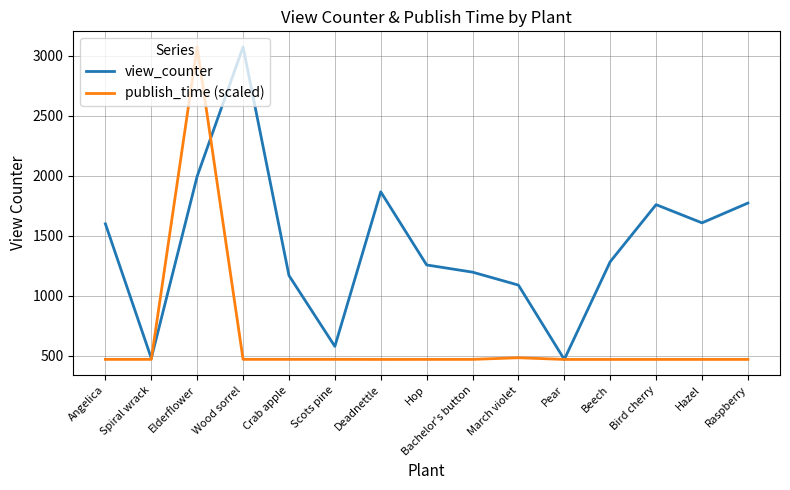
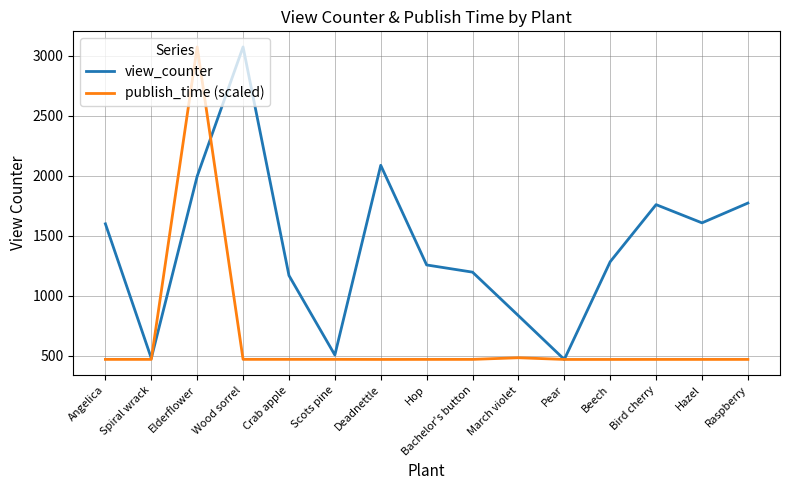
  {
    "view_counter": {
      "Angelica": 1600,
      "Elderflower": 2000,
      "Crab apple": 1170,
-     "Scots pine": 580,
-     "Deadnettle": 1870,
+     "Scots pine": 510,
+     "Deadnettle": 2090,
      "Hop": 1260,
      "Bachelor's button": 1200,
-     "March violet": 1090,
+     "March violet": 830,
      "Beech": 1280,
      "Bird cherry": 1760,
      "Hazel": 1610,
      "Raspberry": 1770
    },
    "publish_time (scaled)": {
      "Angelica": 470,
      "Wood sorrel": 470,
      "Crab apple": 470,
      "Scots pine": 470,
      "Deadnettle": 470,
      "Hop": 470,
      "Bachelor's button": 470,
      "March violet": 480,
      "Beech": 470,
      "Bird cherry": 470,
      "Hazel": 470,
      "Raspberry": 470
    }
  }
